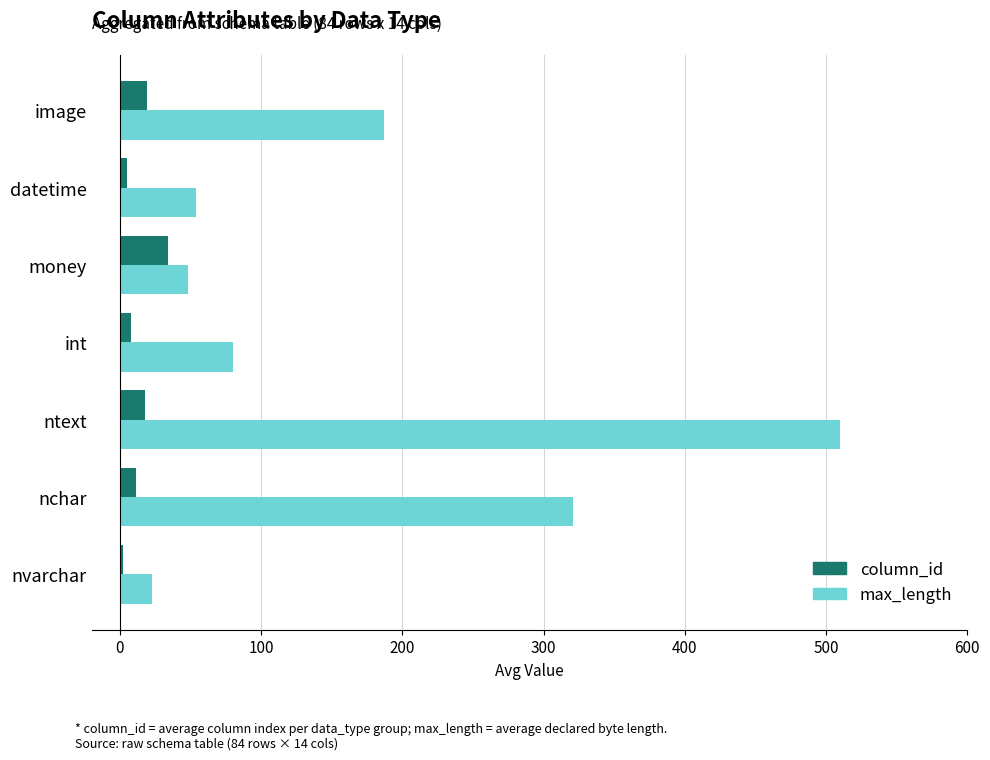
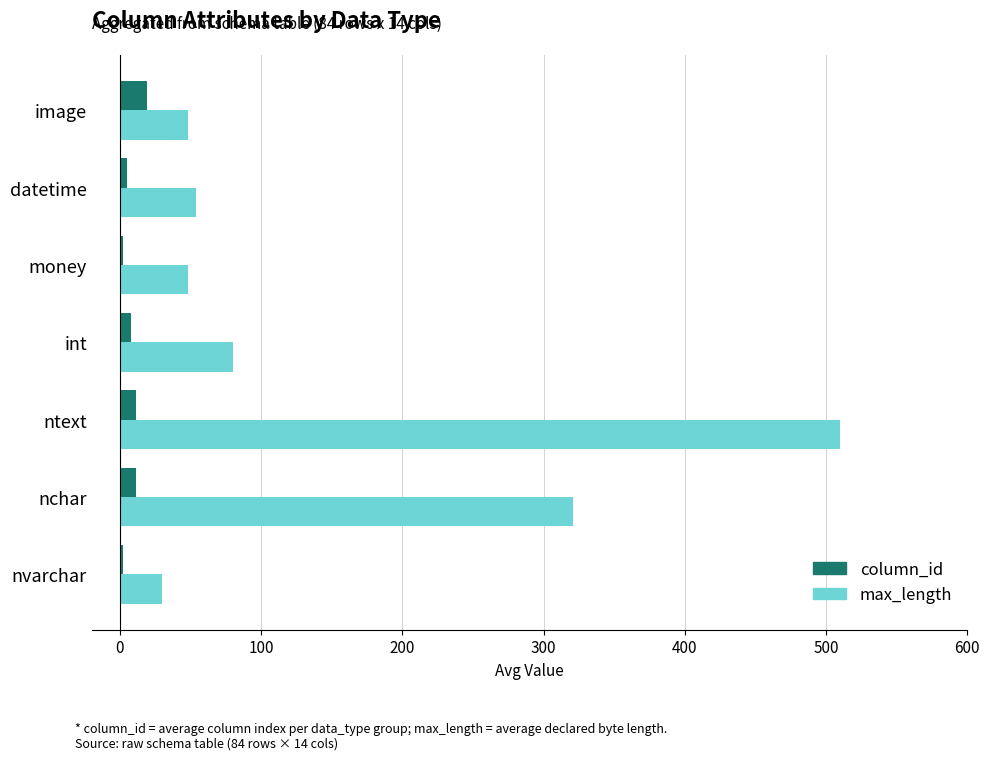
  {
    "column_id": {
      "image": 19,
      "datetime": 5,
-     "money": 34,
+     "money": 2,
      "int": 8,
-     "ntext": 18,
+     "ntext": 11,
      "nchar": 11,
      "nvarchar": 2
    },
    "max_length": {
-     "image": 187,
+     "image": 48,
      "datetime": 54,
      "money": 48,
      "int": 80,
      "ntext": 510,
      "nchar": 321,
-     "nvarchar": 23
+     "nvarchar": 30
    }
  }
